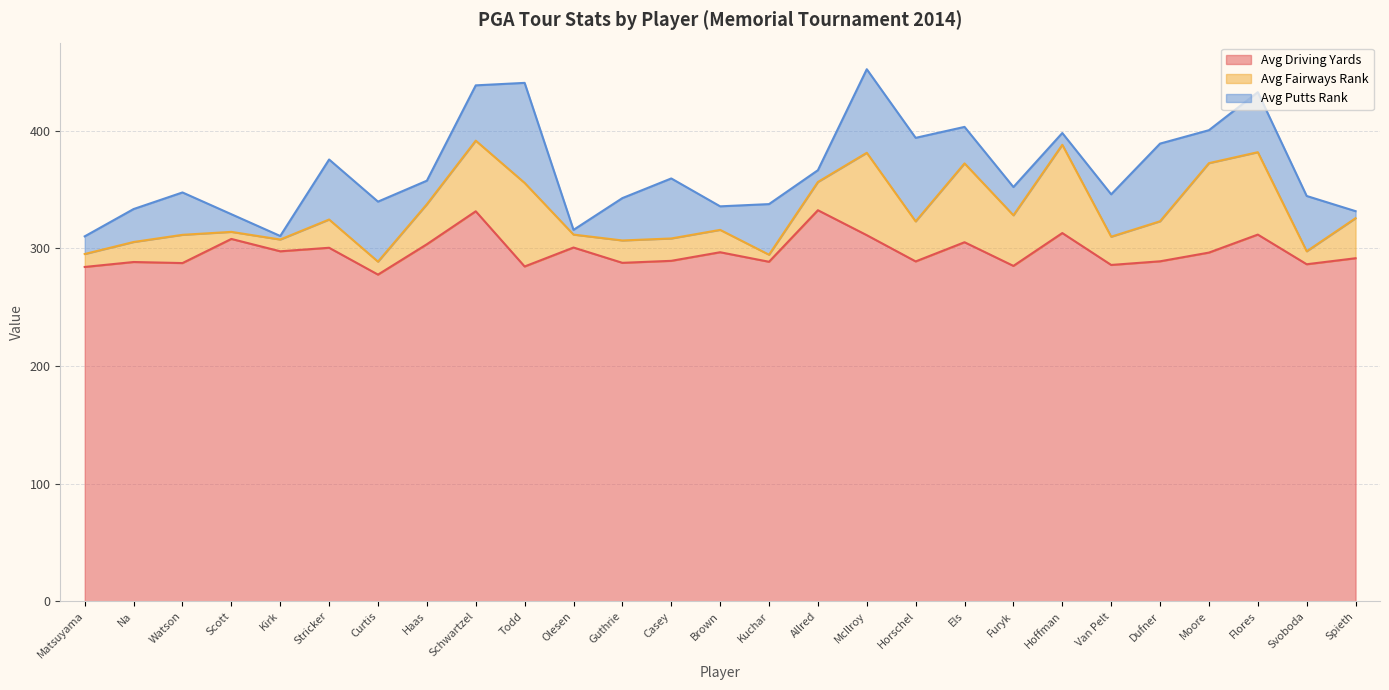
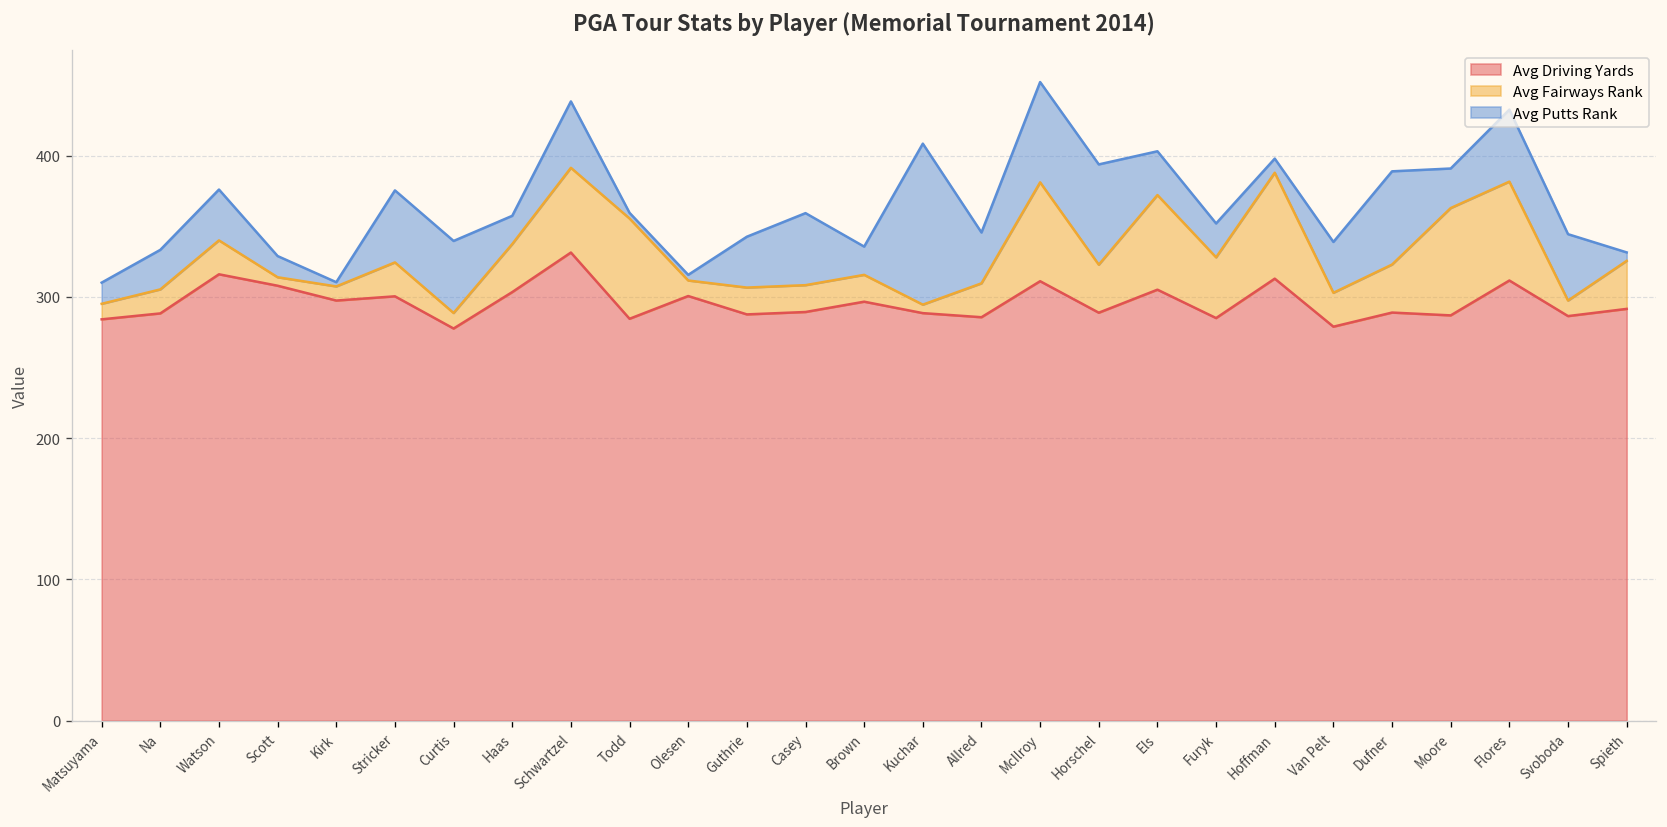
  {
    "Avg Driving Yards": {
      "Matsuyama": 284,
      "Na": 288,
-     "Watson": 287,
+     "Watson": 316,
      "Scott": 308,
      "Kirk": 297,
      "Stricker": 300,
      "Curtis": 278,
      "Haas": 303,
      "Schwartzel": 331,
      "Todd": 285,
      "Olesen": 301,
      "Guthrie": 288,
      "Casey": 289,
      "Brown": 297,
      "Kuchar": 289,
-     "Allred": 332,
+     "Allred": 286,
      "McIlroy": 311,
      "Horschel": 289,
      "Els": 305,
      "Furyk": 285,
      "Hoffman": 313,
-     "Van Pelt": 286,
+     "Van Pelt": 279,
      "Dufner": 289,
-     "Moore": 296,
+     "Moore": 287,
      "Flores": 312,
      "Svoboda": 286,
      "Spieth": 292
    },
    "Avg Fairways Rank": {
      "Matsuyama": 11,
      "Na": 17,
      "Watson": 24,
      "Scott": 6,
      "Kirk": 10,
      "Stricker": 24,
      "Curtis": 11,
      "Haas": 34,
      "Schwartzel": 60,
      "Todd": 71,
      "Olesen": 11,
      "Guthrie": 19,
      "Casey": 19,
      "Brown": 19,
      "Kuchar": 6,
      "Allred": 24,
      "McIlroy": 70,
      "Horschel": 34,
      "Els": 67,
      "Furyk": 43,
      "Hoffman": 75,
      "Van Pelt": 24,
      "Dufner": 34,
      "Moore": 76,
      "Flores": 70,
      "Svoboda": 11,
      "Spieth": 34
    },
    "Avg Putts Rank": {
      "Matsuyama": 15,
      "Na": 28,
      "Watson": 36,
      "Scott": 15,
      "Kirk": 3,
      "Stricker": 51,
      "Curtis": 51,
      "Haas": 20,
      "Schwartzel": 47,
-     "Todd": 85,
+     "Todd": 4,
      "Olesen": 4,
      "Guthrie": 36,
      "Casey": 51,
      "Brown": 20,
-     "Kuchar": 43,
-     "Allred": 10,
+     "Kuchar": 114,
+     "Allred": 36,
      "McIlroy": 71,
      "Horschel": 71,
      "Els": 31,
      "Furyk": 24,
      "Hoffman": 10,
      "Van Pelt": 36,
      "Dufner": 66,
      "Moore": 28,
      "Svoboda": 47,
      "Spieth": 6
    }
  }
